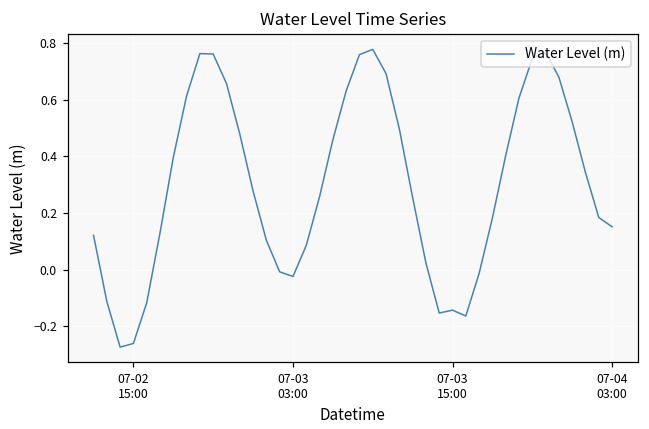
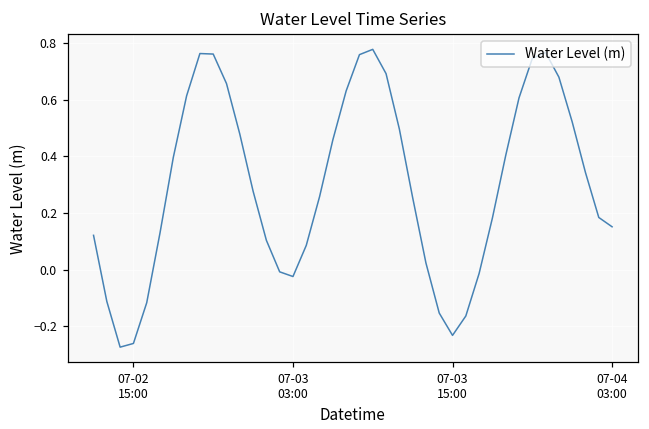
  {
    "07-02 15:00": -0.26,
    "07-03 03:00": -0.02,
-   "07-03 15:00": -0.14,
+   "07-03 15:00": -0.23,
    "07-04 03:00": 0.15
  }
